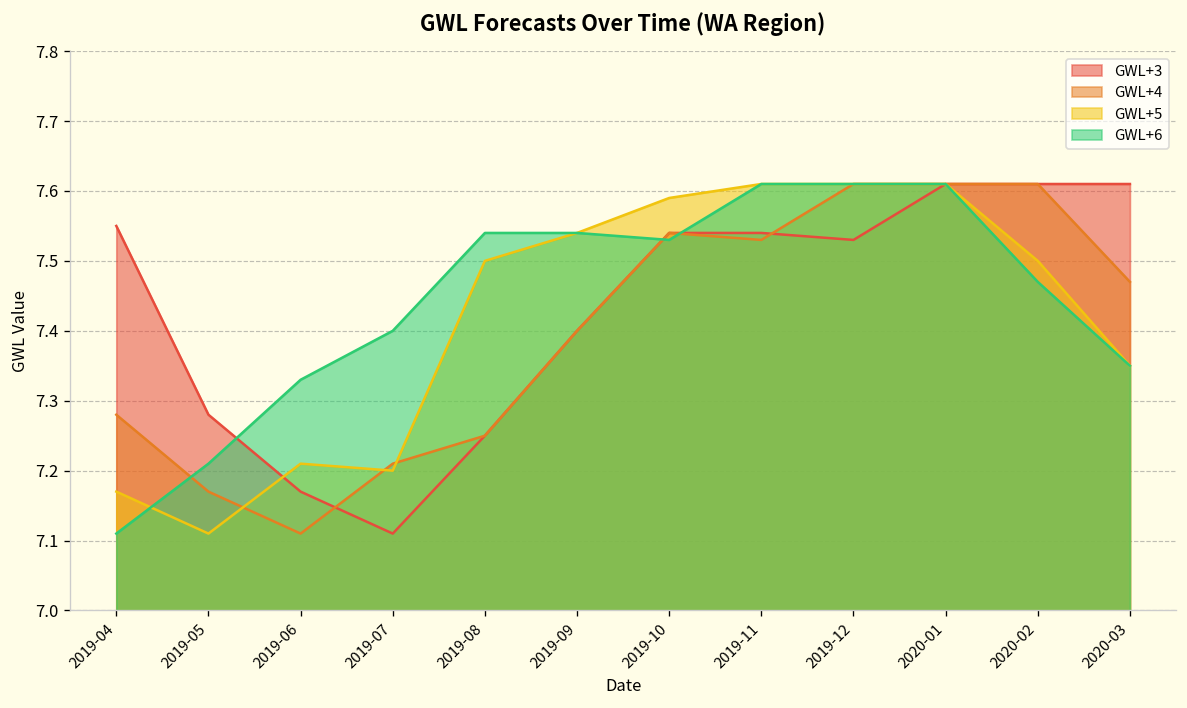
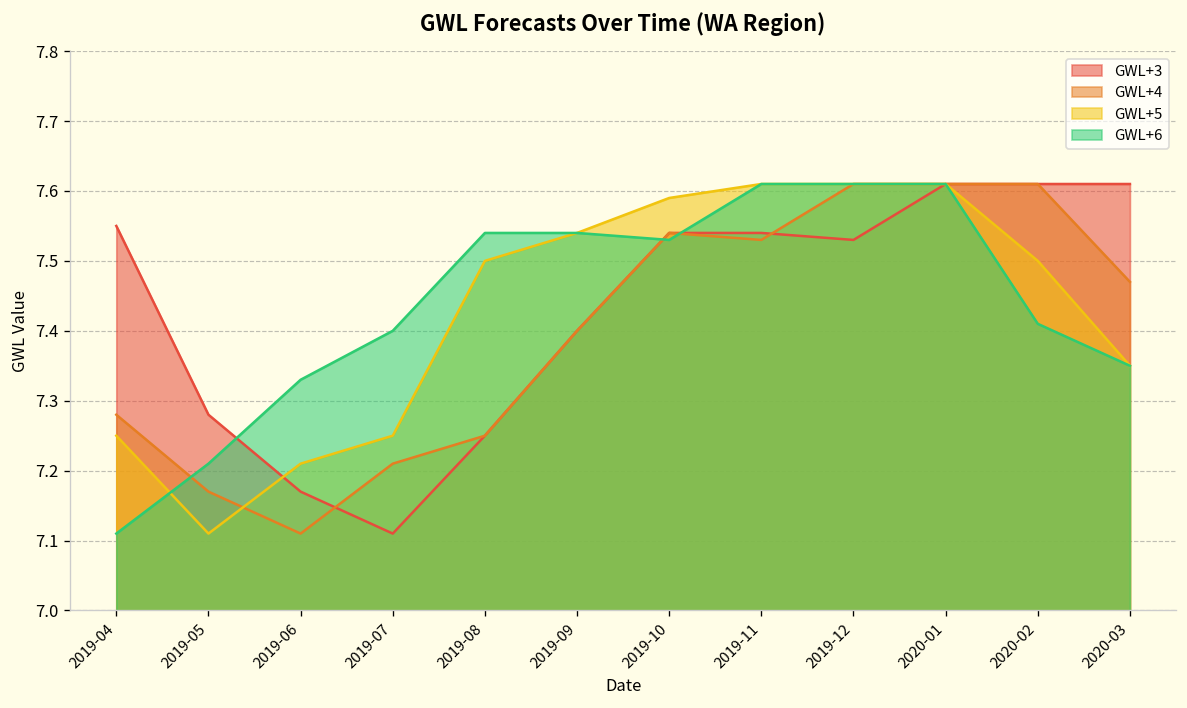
  {
    "GWL+5": {
-     "2019-04": 7.17,
+     "2019-04": 7.25,
      "2019-05": 7.11,
      "2019-06": 7.21,
-     "2019-07": 7.20,
+     "2019-07": 7.25,
      "2019-08": 7.50,
      "2019-10": 7.59,
      "2020-02": 7.50
    },
    "GWL+6": {
      "2019-04": 7.11,
      "2019-05": 7.21,
      "2019-06": 7.33,
      "2019-07": 7.40,
      "2019-08": 7.54,
      "2019-10": 7.53,
-     "2020-02": 7.47
+     "2020-02": 7.41
    }
  }
